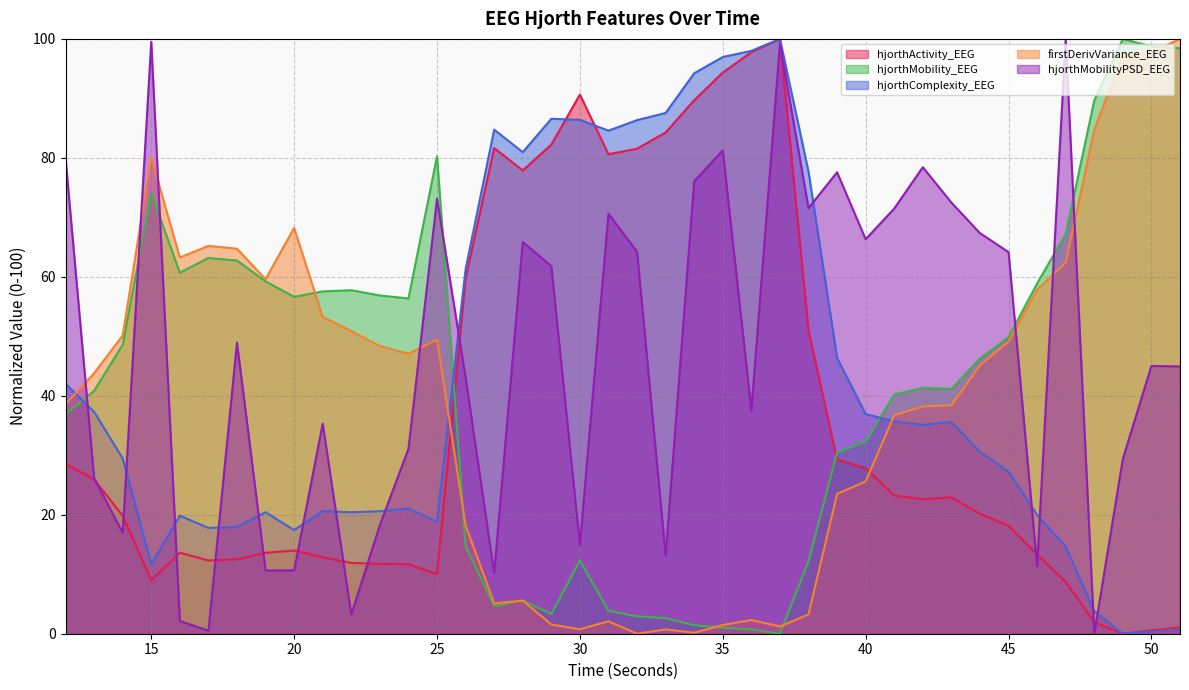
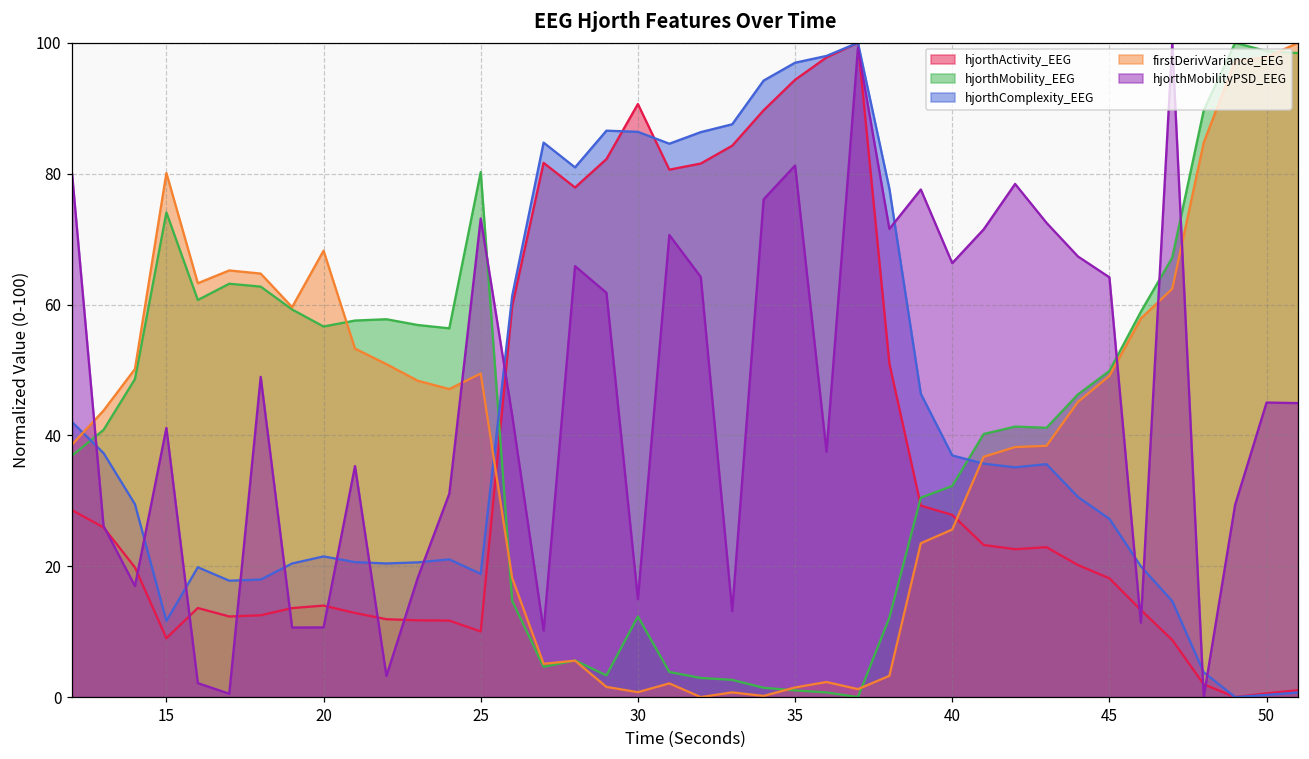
  {
    "hjorthActivity_EEG": {
      "15": 9,
      "20": 14,
      "25": 10,
      "30": 91,
      "35": 94,
      "40": 28,
      "45": 18
    },
    "hjorthMobility_EEG": {
      "15": 74,
      "20": 57,
      "25": 80,
      "30": 12,
      "35": 1,
      "40": 32,
      "45": 50
    },
    "hjorthComplexity_EEG": {
      "15": 12,
-     "20": 17,
+     "20": 22,
      "25": 19,
      "30": 86,
      "35": 97,
      "40": 37,
      "45": 27
    },
    "firstDerivVariance_EEG": {
      "15": 80,
      "20": 68,
      "25": 49,
      "30": 1,
      "35": 1,
      "40": 26,
      "45": 49
    },
    "hjorthMobilityPSD_EEG": {
-     "15": 100,
+     "15": 41,
      "20": 11,
      "25": 73,
      "30": 15,
      "35": 81,
      "40": 66,
      "45": 64,
      "50": 45
    }
  }
